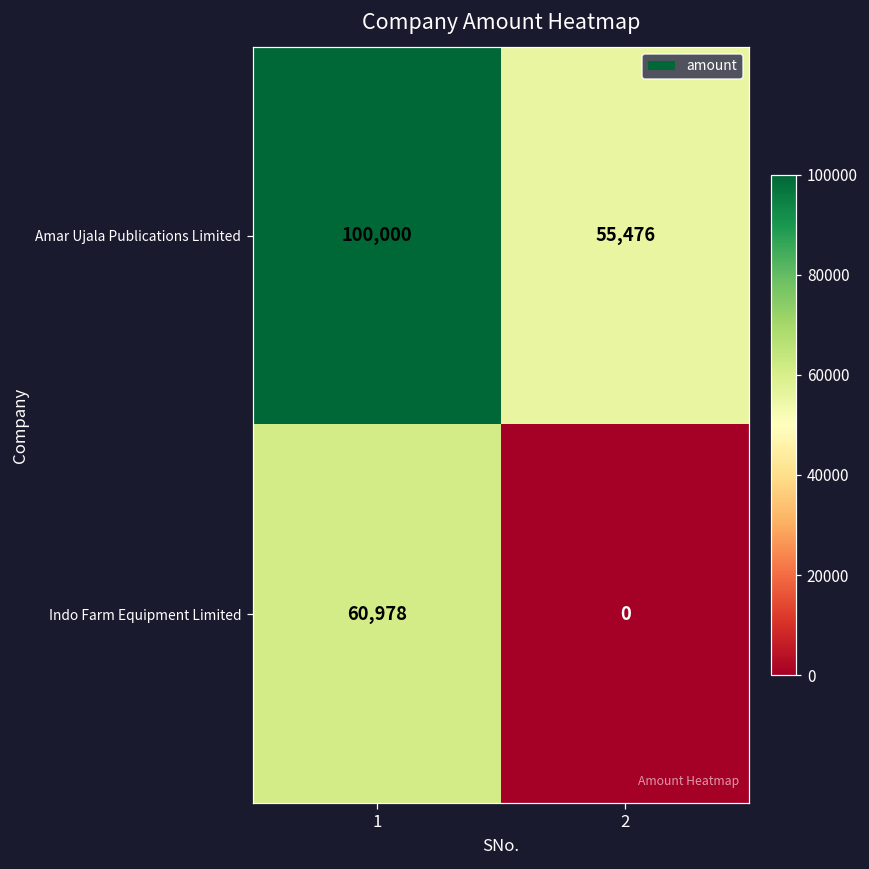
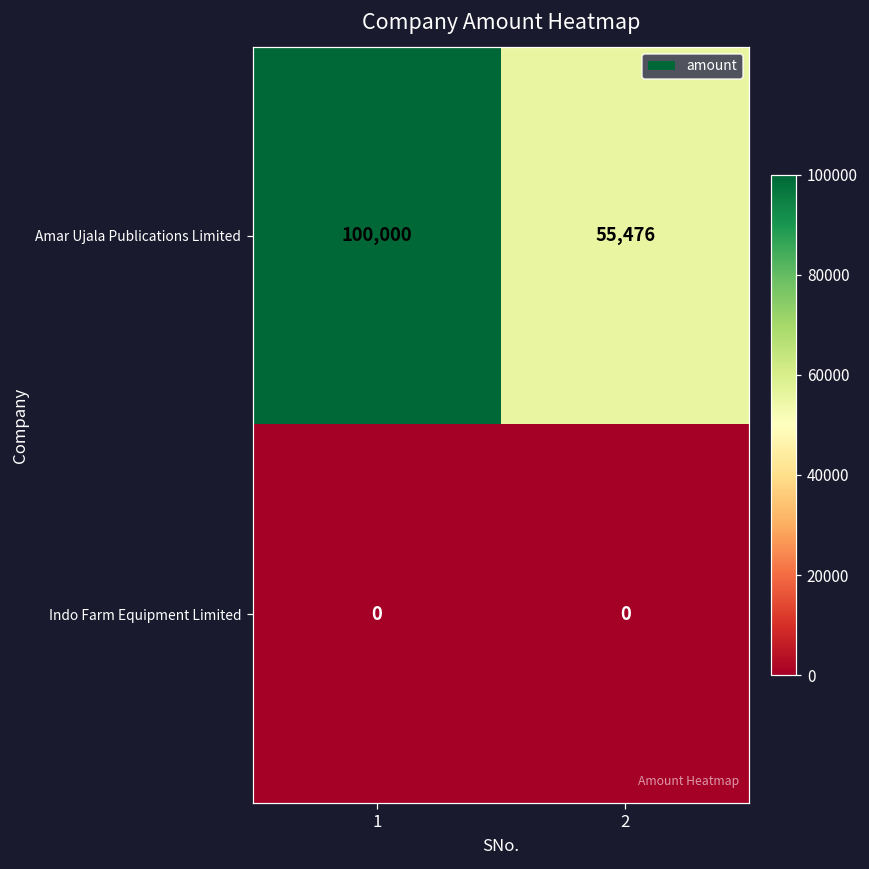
  {
    "Amar Ujala Publications Limited": {
      "1": "100,000",
      "2": "55,476"
    },
    "Indo Farm Equipment Limited": {
-     "1": "60,978"
+     "1": "0"
    }
  }
